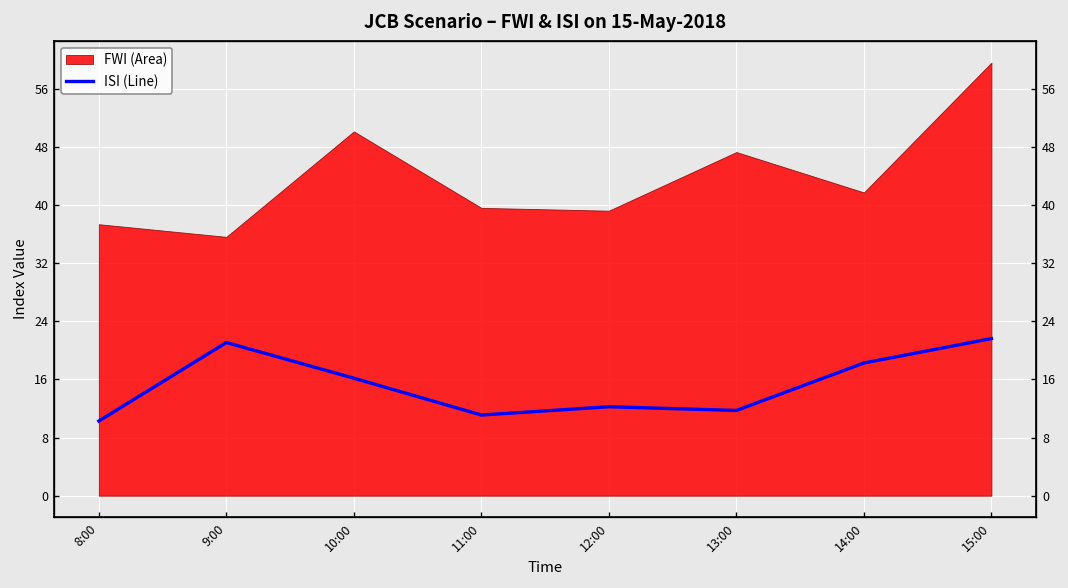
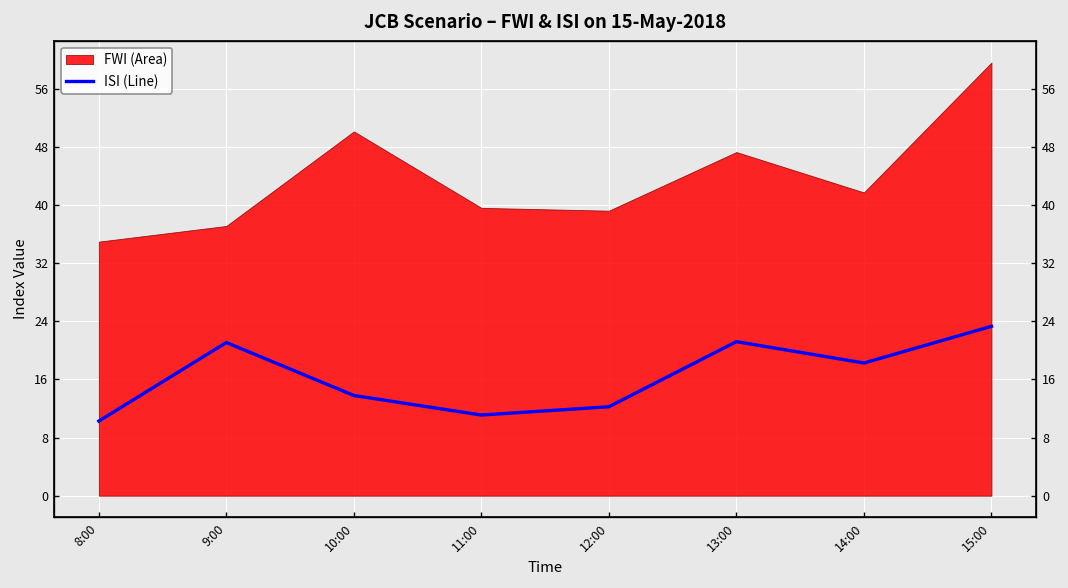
  {
    "FWI (Area)": {
-     "8:00": 37,
-     "9:00": 36,
+     "8:00": 35,
+     "9:00": 37,
      "10:00": 50,
      "11:00": 40,
      "12:00": 39,
      "13:00": 47,
      "14:00": 42,
      "15:00": 60
    },
    "ISI (Line)": {
      "8:00": 10,
      "9:00": 21,
-     "10:00": 16,
+     "10:00": 14,
      "11:00": 11,
      "12:00": 12,
-     "13:00": 12,
+     "13:00": 21,
      "14:00": 18,
-     "15:00": 22
+     "15:00": 23
    }
  }
